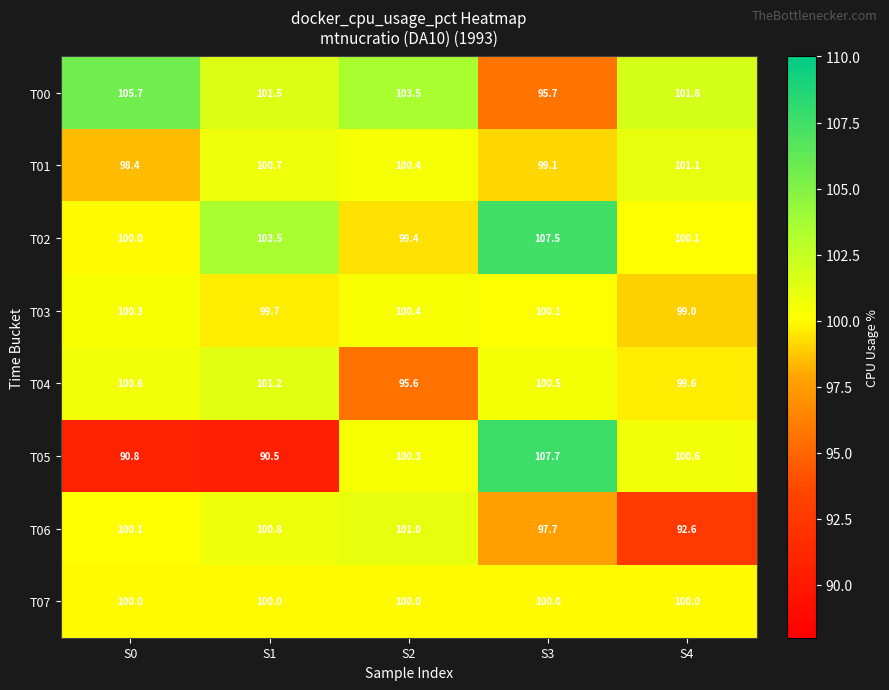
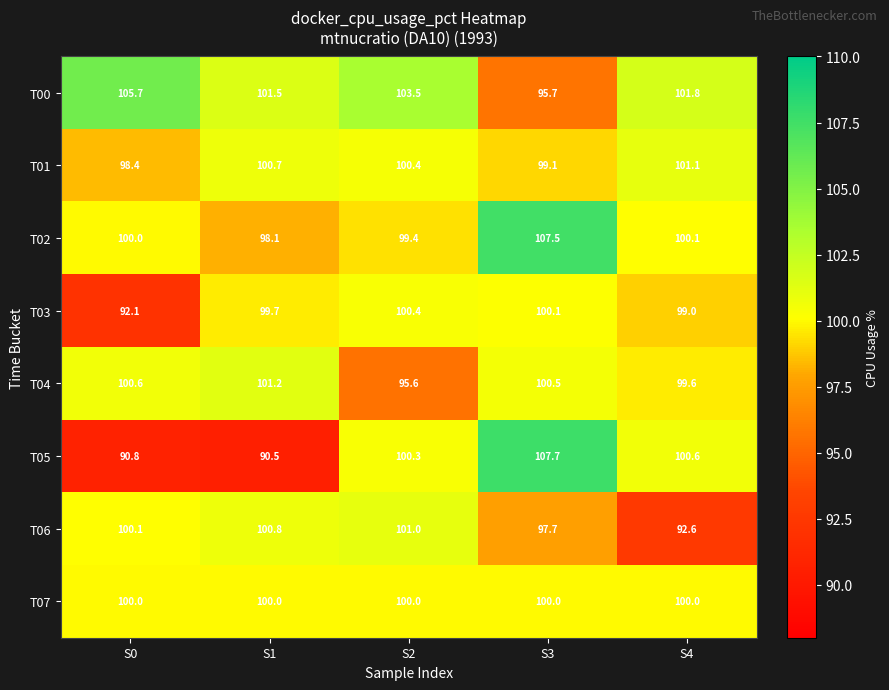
  {
    "T00": {
      "S0": 105.7,
      "S1": 101.5,
      "S2": 103.5,
      "S3": 95.7,
      "S4": 101.8
    },
    "T01": {
      "S0": 98.4,
      "S1": 100.7,
      "S2": 100.4,
      "S3": 99.1,
      "S4": 101.1
    },
    "T02": {
      "S0": 100.0,
-     "S1": 103.5,
+     "S1": 98.1,
      "S2": 99.4,
      "S3": 107.5,
      "S4": 100.1
    },
    "T03": {
-     "S0": 100.3,
+     "S0": 92.1,
      "S1": 99.7,
      "S2": 100.4,
      "S3": 100.1,
      "S4": 99.0
    },
    "T04": {
      "S0": 100.6,
      "S1": 101.2,
      "S2": 95.6,
      "S3": 100.5,
      "S4": 99.6
    },
    "T05": {
      "S0": 90.8,
      "S1": 90.5,
      "S2": 100.3,
      "S3": 107.7,
      "S4": 100.6
    },
    "T06": {
      "S0": 100.1,
      "S1": 100.8,
      "S2": 101.0,
      "S3": 97.7,
      "S4": 92.6
    },
    "T07": {
      "S0": 100.0,
      "S1": 100.0,
      "S2": 100.0,
      "S3": 100.0,
      "S4": 100.0
    }
  }
